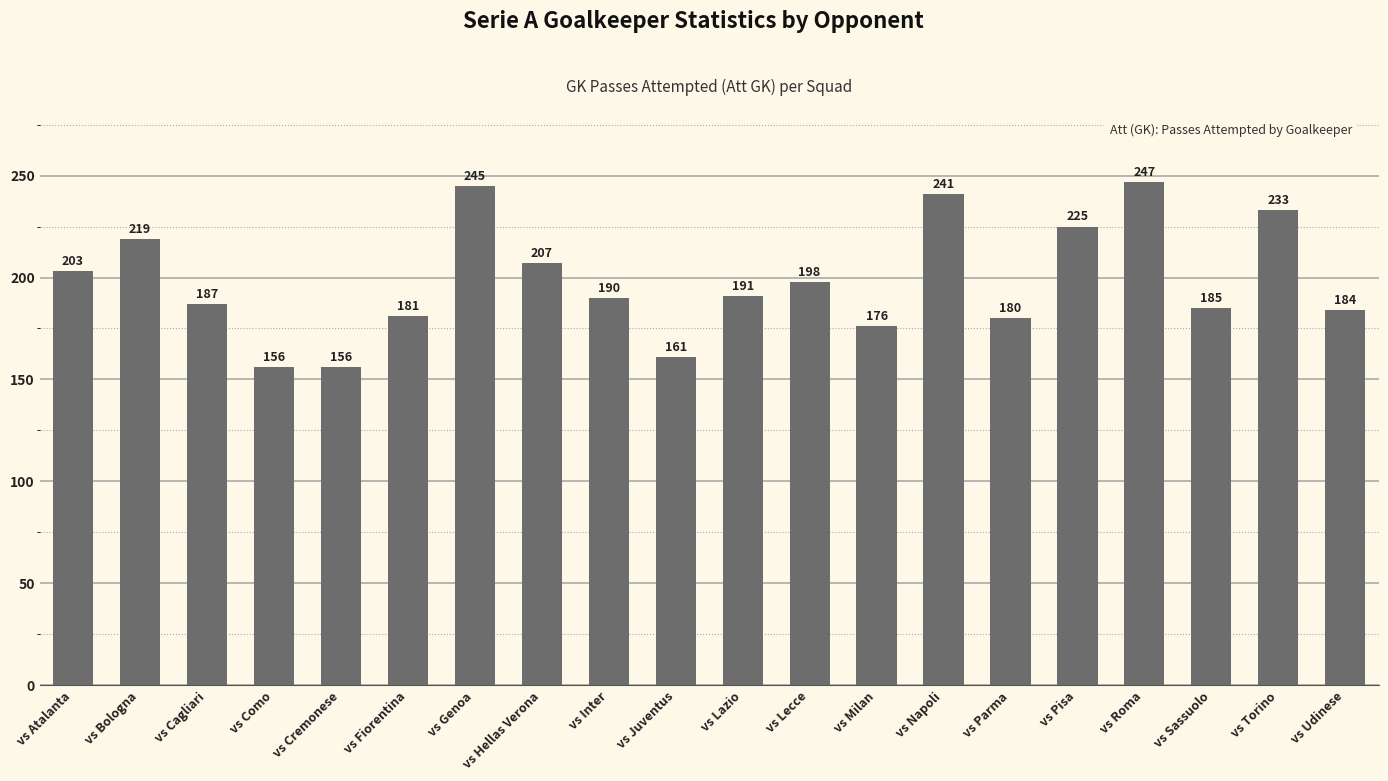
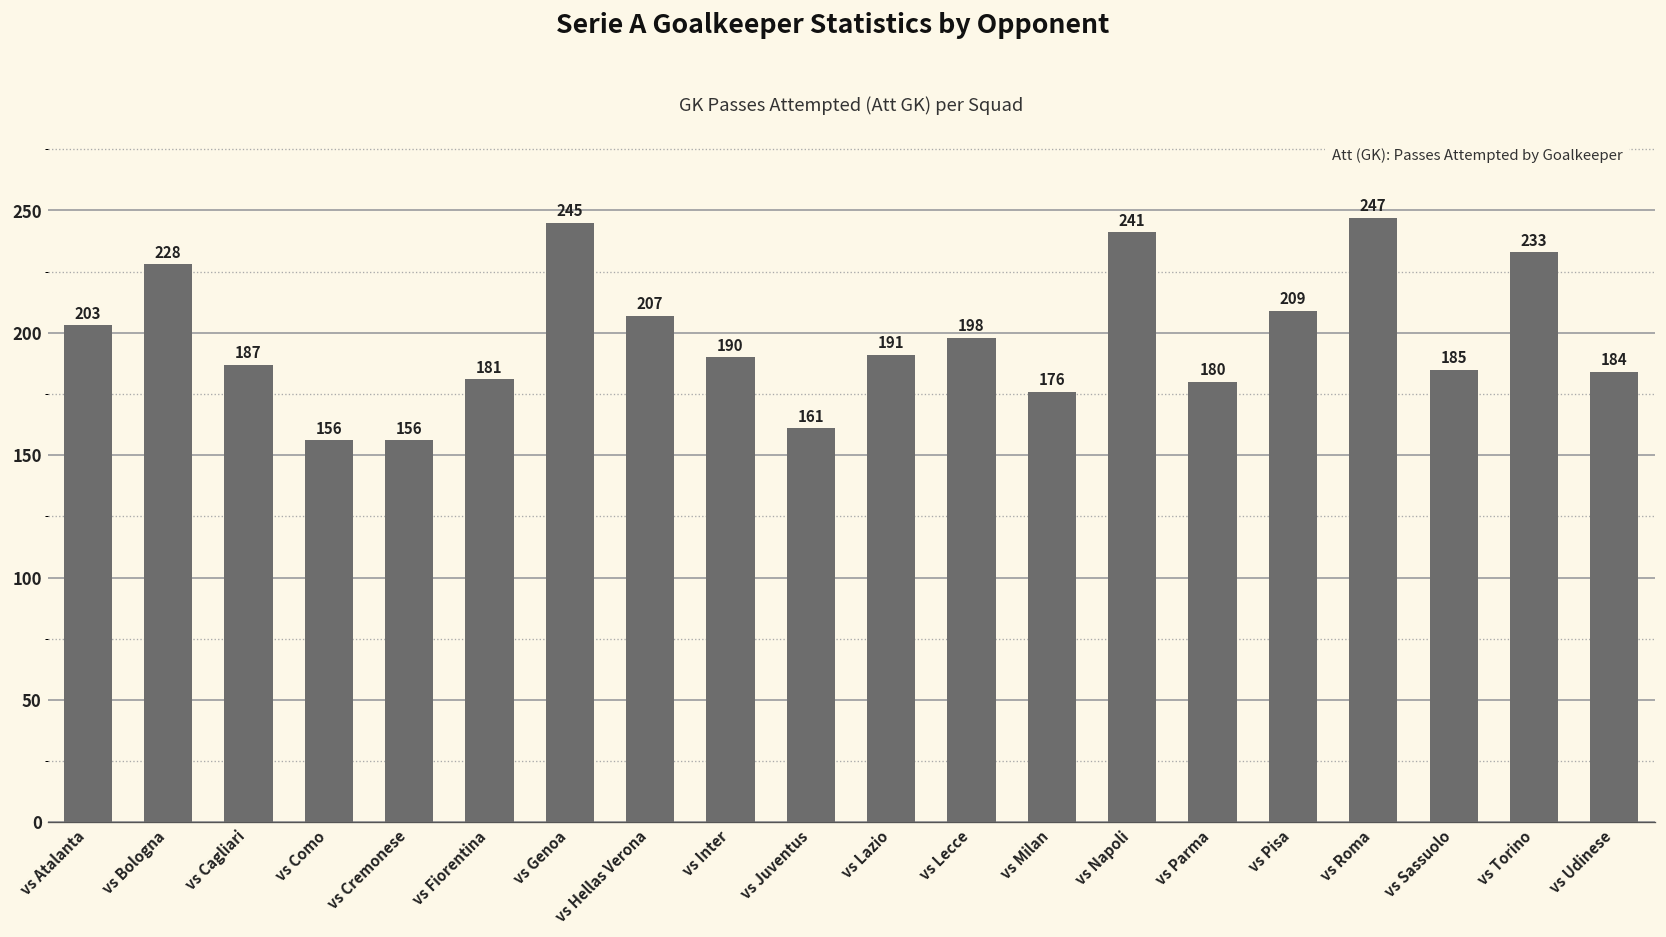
  {
    "vs Atalanta": 203,
-   "vs Bologna": 219,
+   "vs Bologna": 228,
    "vs Cagliari": 187,
    "vs Como": 156,
    "vs Cremonese": 156,
    "vs Fiorentina": 181,
    "vs Genoa": 245,
    "vs Hellas Verona": 207,
    "vs Inter": 190,
    "vs Juventus": 161,
    "vs Lazio": 191,
    "vs Lecce": 198,
    "vs Milan": 176,
    "vs Napoli": 241,
    "vs Parma": 180,
-   "vs Pisa": 225,
+   "vs Pisa": 209,
    "vs Roma": 247,
    "vs Sassuolo": 185,
    "vs Torino": 233,
    "vs Udinese": 184
  }
